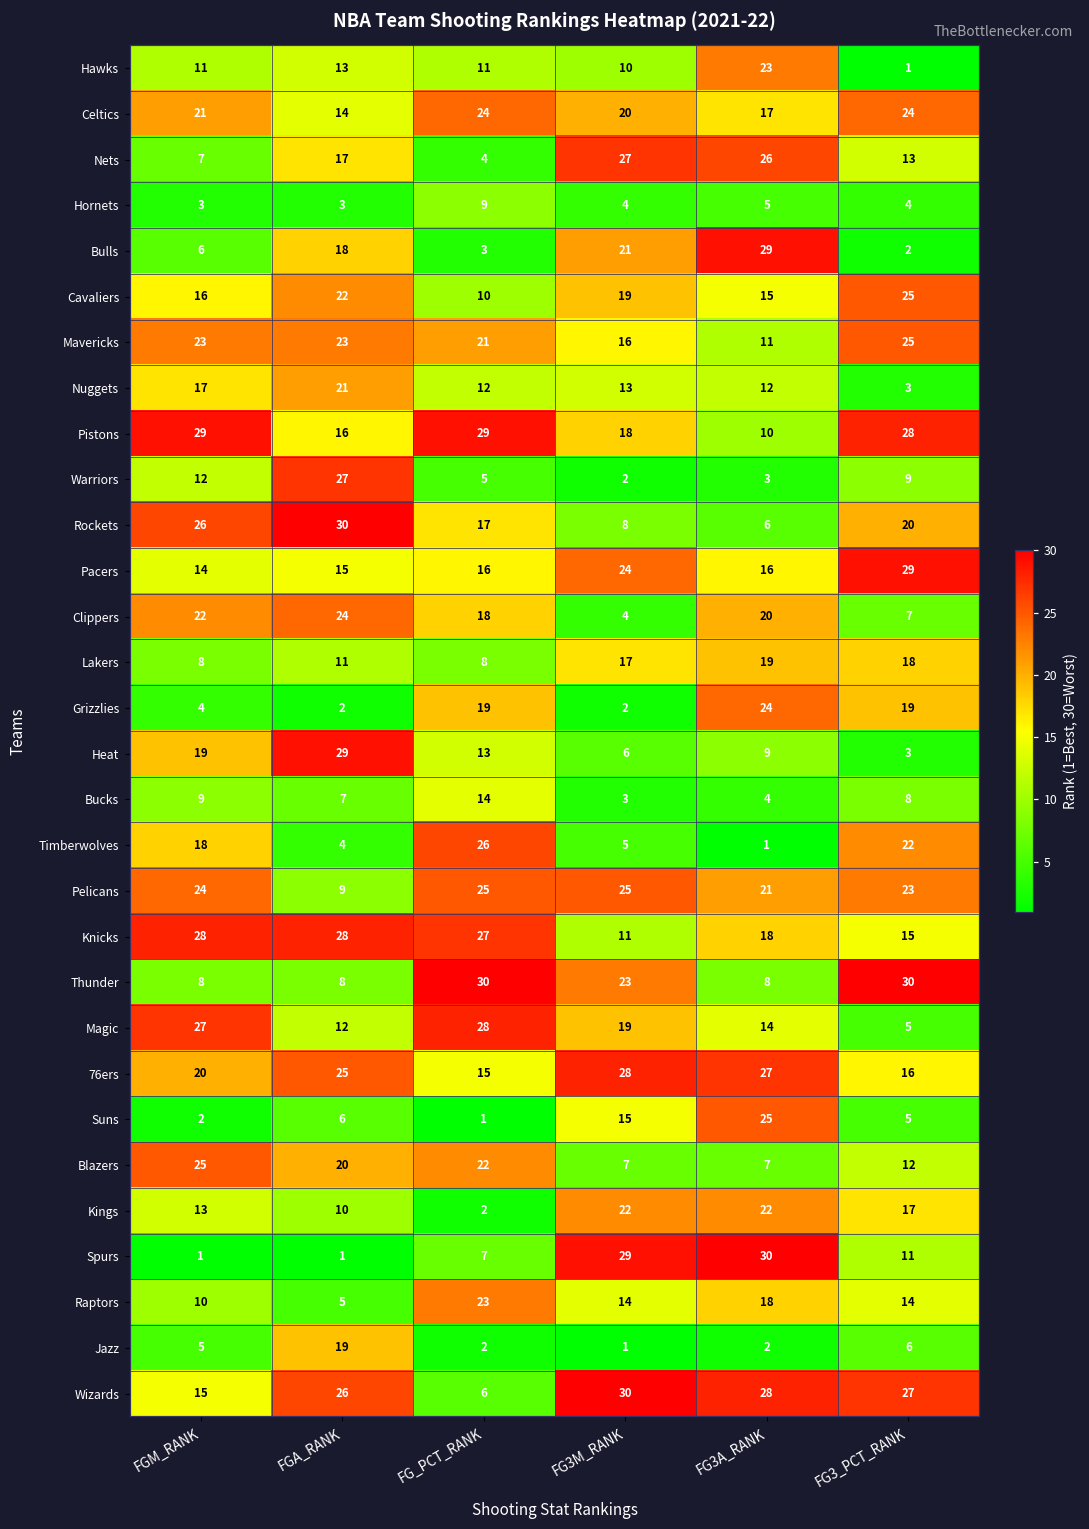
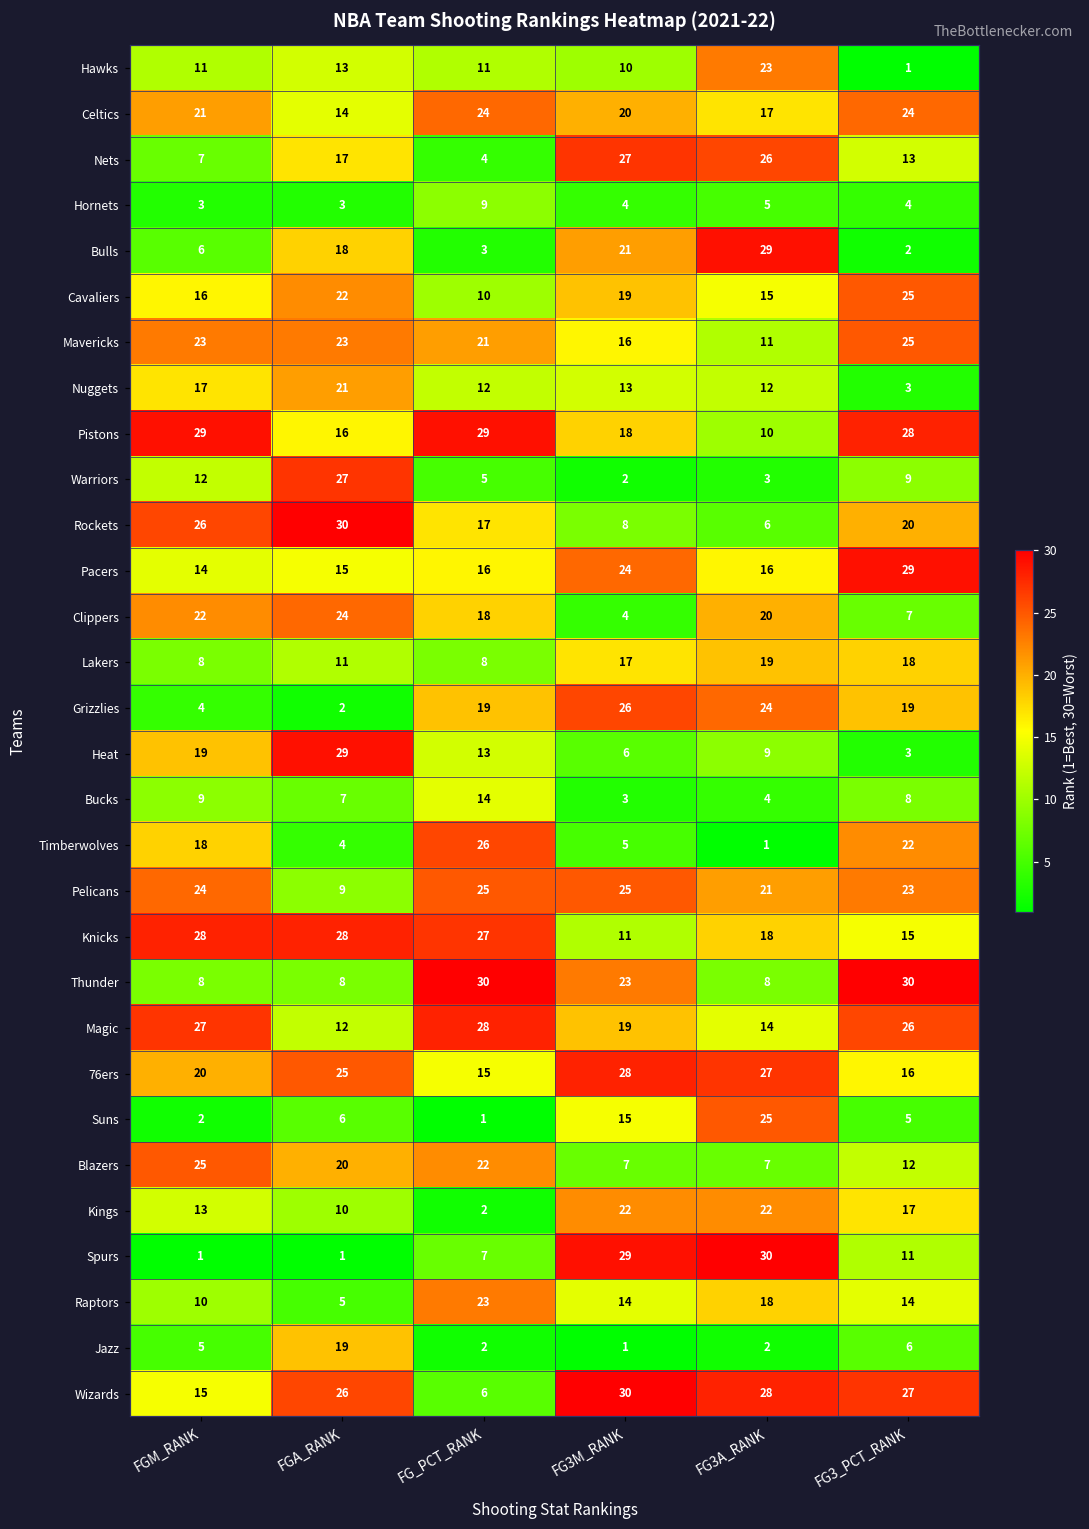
  {
    "Hawks": {
      "FGM_RANK": 11,
      "FGA_RANK": 13,
      "FG_PCT_RANK": 11,
      "FG3M_RANK": 10,
      "FG3A_RANK": 23,
      "FG3_PCT_RANK": 1
    },
    "Celtics": {
      "FGM_RANK": 21,
      "FGA_RANK": 14,
      "FG_PCT_RANK": 24,
      "FG3M_RANK": 20,
      "FG3A_RANK": 17,
      "FG3_PCT_RANK": 24
    },
    "Nets": {
      "FGM_RANK": 7,
      "FGA_RANK": 17,
      "FG_PCT_RANK": 4,
      "FG3M_RANK": 27,
      "FG3A_RANK": 26,
      "FG3_PCT_RANK": 13
    },
    "Hornets": {
      "FGM_RANK": 3,
      "FGA_RANK": 3,
      "FG_PCT_RANK": 9,
      "FG3M_RANK": 4,
      "FG3A_RANK": 5,
      "FG3_PCT_RANK": 4
    },
    "Bulls": {
      "FGM_RANK": 6,
      "FGA_RANK": 18,
      "FG_PCT_RANK": 3,
      "FG3M_RANK": 21,
      "FG3A_RANK": 29,
      "FG3_PCT_RANK": 2
    },
    "Cavaliers": {
      "FGM_RANK": 16,
      "FGA_RANK": 22,
      "FG_PCT_RANK": 10,
      "FG3M_RANK": 19,
      "FG3A_RANK": 15,
      "FG3_PCT_RANK": 25
    },
    "Mavericks": {
      "FGM_RANK": 23,
      "FGA_RANK": 23,
      "FG_PCT_RANK": 21,
      "FG3M_RANK": 16,
      "FG3A_RANK": 11,
      "FG3_PCT_RANK": 25
    },
    "Nuggets": {
      "FGM_RANK": 17,
      "FGA_RANK": 21,
      "FG_PCT_RANK": 12,
      "FG3M_RANK": 13,
      "FG3A_RANK": 12,
      "FG3_PCT_RANK": 3
    },
    "Pistons": {
      "FGM_RANK": 29,
      "FGA_RANK": 16,
      "FG_PCT_RANK": 29,
      "FG3M_RANK": 18,
      "FG3A_RANK": 10,
      "FG3_PCT_RANK": 28
    },
    "Warriors": {
      "FGM_RANK": 12,
      "FGA_RANK": 27,
      "FG_PCT_RANK": 5,
      "FG3M_RANK": 2,
      "FG3A_RANK": 3,
      "FG3_PCT_RANK": 9
    },
    "Rockets": {
      "FGM_RANK": 26,
      "FGA_RANK": 30,
      "FG_PCT_RANK": 17,
      "FG3M_RANK": 8,
      "FG3A_RANK": 6,
      "FG3_PCT_RANK": 20
    },
    "Pacers": {
      "FGM_RANK": 14,
      "FGA_RANK": 15,
      "FG_PCT_RANK": 16,
      "FG3M_RANK": 24,
      "FG3A_RANK": 16,
      "FG3_PCT_RANK": 29
    },
    "Clippers": {
      "FGM_RANK": 22,
      "FGA_RANK": 24,
      "FG_PCT_RANK": 18,
      "FG3M_RANK": 4,
      "FG3A_RANK": 20,
      "FG3_PCT_RANK": 7
    },
    "Lakers": {
      "FGM_RANK": 8,
      "FGA_RANK": 11,
      "FG_PCT_RANK": 8,
      "FG3M_RANK": 17,
      "FG3A_RANK": 19,
      "FG3_PCT_RANK": 18
    },
    "Grizzlies": {
      "FGM_RANK": 4,
      "FGA_RANK": 2,
      "FG_PCT_RANK": 19,
-     "FG3M_RANK": 2,
+     "FG3M_RANK": 26,
      "FG3A_RANK": 24,
      "FG3_PCT_RANK": 19
    },
    "Heat": {
      "FGM_RANK": 19,
      "FGA_RANK": 29,
      "FG_PCT_RANK": 13,
      "FG3M_RANK": 6,
      "FG3A_RANK": 9,
      "FG3_PCT_RANK": 3
    },
    "Bucks": {
      "FGM_RANK": 9,
      "FGA_RANK": 7,
      "FG_PCT_RANK": 14,
      "FG3M_RANK": 3,
      "FG3A_RANK": 4,
      "FG3_PCT_RANK": 8
    },
    "Timberwolves": {
      "FGM_RANK": 18,
      "FGA_RANK": 4,
      "FG_PCT_RANK": 26,
      "FG3M_RANK": 5,
      "FG3A_RANK": 1,
      "FG3_PCT_RANK": 22
    },
    "Pelicans": {
      "FGM_RANK": 24,
      "FGA_RANK": 9,
      "FG_PCT_RANK": 25,
      "FG3M_RANK": 25,
      "FG3A_RANK": 21,
      "FG3_PCT_RANK": 23
    },
    "Knicks": {
      "FGM_RANK": 28,
      "FGA_RANK": 28,
      "FG_PCT_RANK": 27,
      "FG3M_RANK": 11,
      "FG3A_RANK": 18,
      "FG3_PCT_RANK": 15
    },
    "Thunder": {
      "FGM_RANK": 8,
      "FGA_RANK": 8,
      "FG_PCT_RANK": 30,
      "FG3M_RANK": 23,
      "FG3A_RANK": 8,
      "FG3_PCT_RANK": 30
    },
    "Magic": {
      "FGM_RANK": 27,
      "FGA_RANK": 12,
      "FG_PCT_RANK": 28,
      "FG3M_RANK": 19,
      "FG3A_RANK": 14,
-     "FG3_PCT_RANK": 5
+     "FG3_PCT_RANK": 26
    },
    "76ers": {
      "FGM_RANK": 20,
      "FGA_RANK": 25,
      "FG_PCT_RANK": 15,
      "FG3M_RANK": 28,
      "FG3A_RANK": 27,
      "FG3_PCT_RANK": 16
    },
    "Suns": {
      "FGM_RANK": 2,
      "FGA_RANK": 6,
      "FG_PCT_RANK": 1,
      "FG3M_RANK": 15,
      "FG3A_RANK": 25,
      "FG3_PCT_RANK": 5
    },
    "Blazers": {
      "FGM_RANK": 25,
      "FGA_RANK": 20,
      "FG_PCT_RANK": 22,
      "FG3M_RANK": 7,
      "FG3A_RANK": 7,
      "FG3_PCT_RANK": 12
    },
    "Kings": {
      "FGM_RANK": 13,
      "FGA_RANK": 10,
      "FG_PCT_RANK": 2,
      "FG3M_RANK": 22,
      "FG3A_RANK": 22,
      "FG3_PCT_RANK": 17
    },
    "Spurs": {
      "FGM_RANK": 1,
      "FGA_RANK": 1,
      "FG_PCT_RANK": 7,
      "FG3M_RANK": 29,
      "FG3A_RANK": 30,
      "FG3_PCT_RANK": 11
    },
    "Raptors": {
      "FGM_RANK": 10,
      "FGA_RANK": 5,
      "FG_PCT_RANK": 23,
      "FG3M_RANK": 14,
      "FG3A_RANK": 18,
      "FG3_PCT_RANK": 14
    },
    "Jazz": {
      "FGM_RANK": 5,
      "FGA_RANK": 19,
      "FG_PCT_RANK": 2,
      "FG3M_RANK": 1,
      "FG3A_RANK": 2,
      "FG3_PCT_RANK": 6
    },
    "Wizards": {
      "FGM_RANK": 15,
      "FGA_RANK": 26,
      "FG_PCT_RANK": 6,
      "FG3M_RANK": 30,
      "FG3A_RANK": 28,
      "FG3_PCT_RANK": 27
    }
  }
